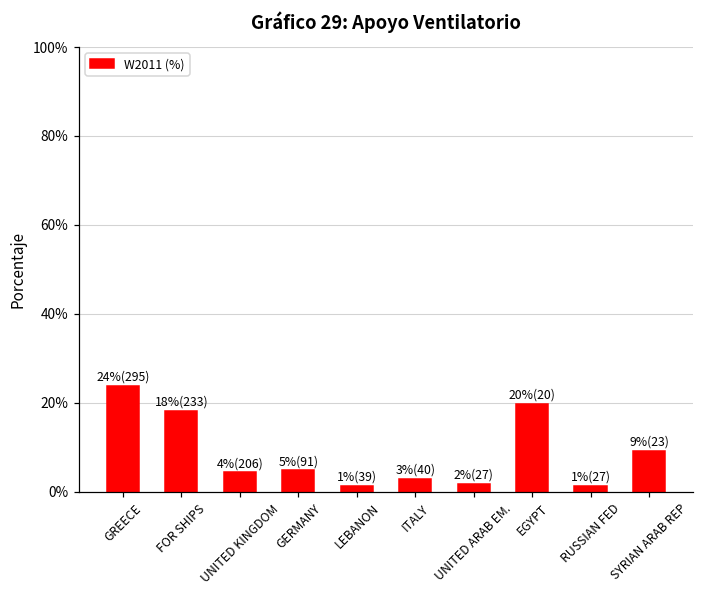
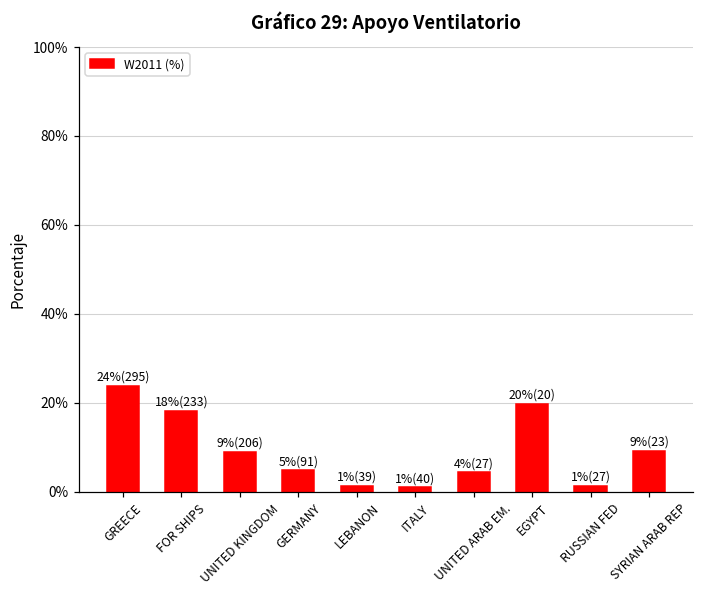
  {
    "GREECE": "24%(295)",
    "FOR SHIPS": "18%(233)",
-   "UNITED KINGDOM": "4%(206)",
+   "UNITED KINGDOM": "9%(206)",
    "GERMANY": "5%(91)",
    "LEBANON": "1%(39)",
-   "ITALY": "3%(40)",
-   "UNITED ARAB EM.": "2%(27)",
+   "ITALY": "1%(40)",
+   "UNITED ARAB EM.": "4%(27)",
    "EGYPT": "20%(20)",
    "RUSSIAN FED": "1%(27)",
    "SYRIAN ARAB REP": "9%(23)"
  }
